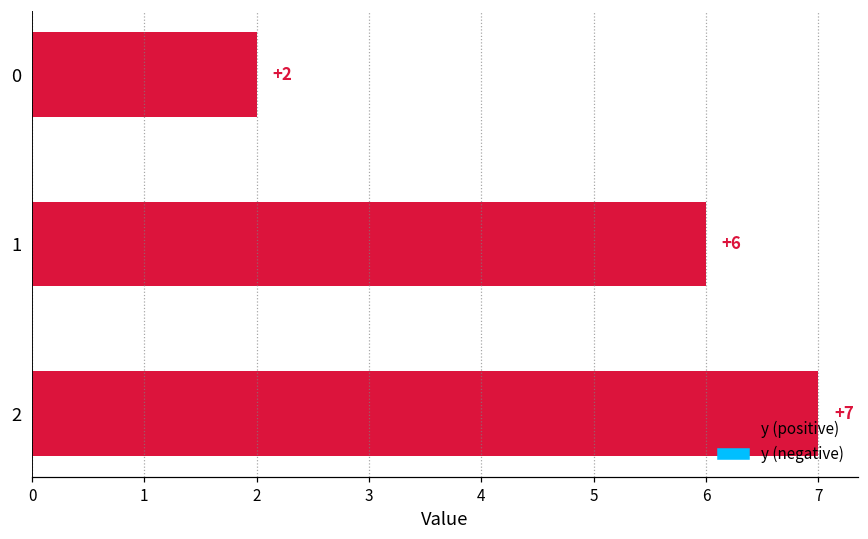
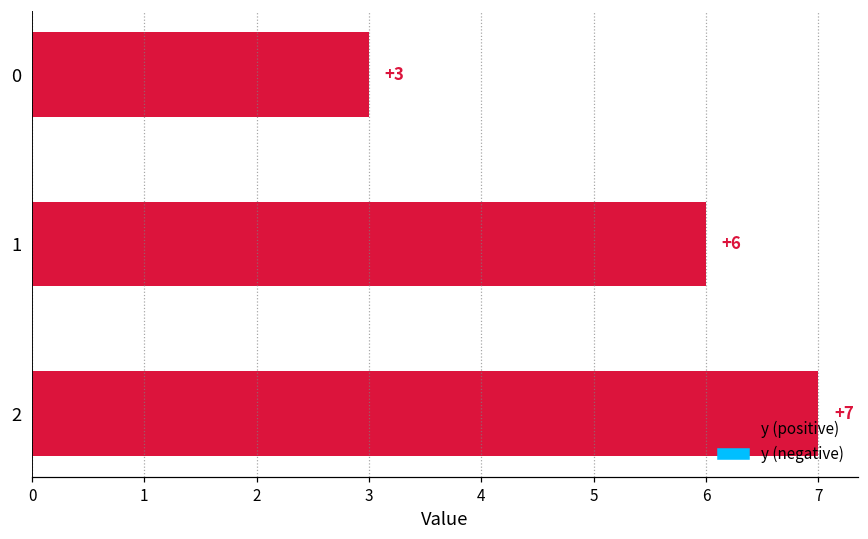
  {
-   "0": "+2",
+   "0": "+3",
    "1": "+6",
    "2": "+7"
  }
